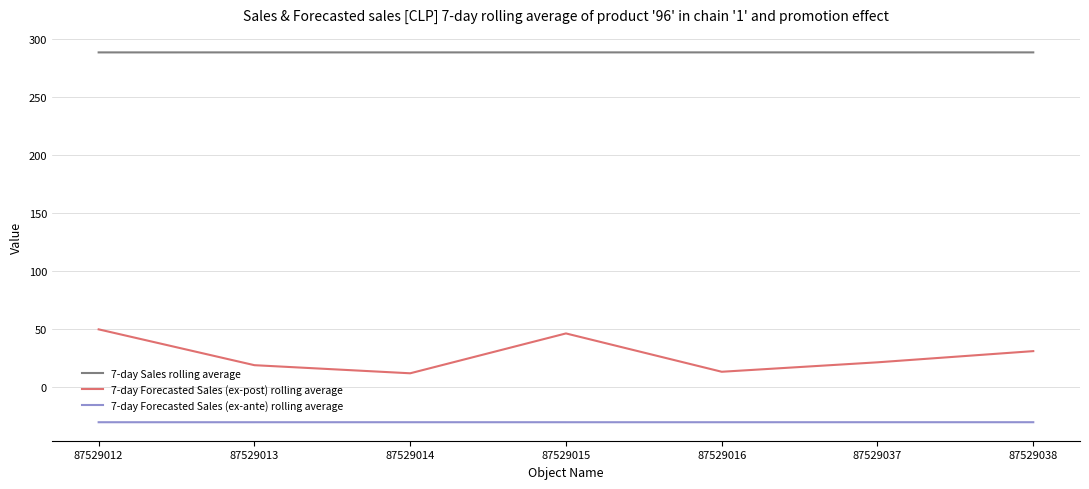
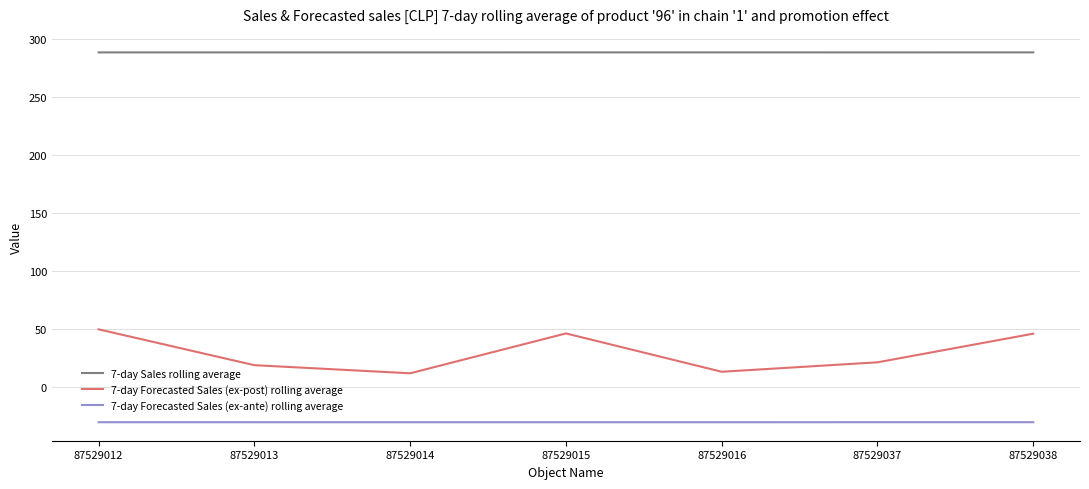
  {
    "7-day Sales rolling average": {
      "87529012": 289,
      "87529013": 289,
      "87529014": 289,
      "87529015": 289,
      "87529016": 289,
      "87529037": 289,
      "87529038": 289
    },
    "7-day Forecasted Sales (ex-post) rolling average": {
      "87529012": 50,
      "87529013": 19,
      "87529014": 12,
      "87529015": 46,
      "87529016": 13,
      "87529037": 21,
-     "87529038": 31
+     "87529038": 46
    },
    "7-day Forecasted Sales (ex-ante) rolling average": {
      "87529012": -30,
      "87529013": -30,
      "87529014": -30,
      "87529015": -30,
      "87529016": -30,
      "87529037": -30,
      "87529038": -30
    }
  }
